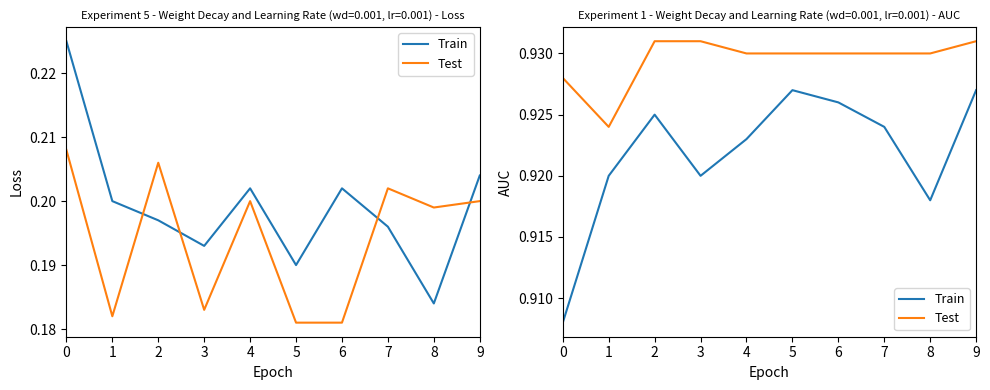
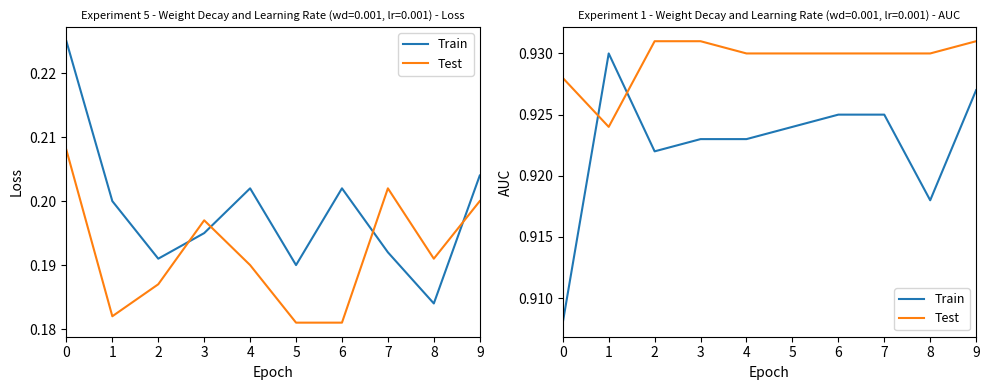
  {
    "Experiment 5 - Weight Decay and Learning Rate (wd=0.001, lr=0.001) - Loss": {
      "Train": {
        "0": 0.225,
        "1": 0.200,
-       "2": 0.197,
-       "3": 0.193,
+       "2": 0.191,
+       "3": 0.195,
        "4": 0.202,
        "5": 0.190,
        "6": 0.202,
-       "7": 0.196,
+       "7": 0.192,
        "8": 0.184,
        "9": 0.204
      },
      "Test": {
        "0": 0.208,
        "1": 0.182,
-       "2": 0.206,
-       "3": 0.183,
-       "4": 0.20,
+       "2": 0.187,
+       "3": 0.197,
+       "4": 0.19,
        "5": 0.181,
        "6": 0.181,
        "7": 0.202,
-       "8": 0.199,
+       "8": 0.191,
        "9": 0.200
      }
    },
    "Experiment 1 - Weight Decay and Learning Rate (wd=0.001, lr=0.001) - AUC": {
      "Train": {
        "0": 0.908,
-       "1": 0.92,
-       "2": 0.925,
-       "3": 0.920,
+       "1": 0.93,
+       "2": 0.922,
+       "3": 0.923,
        "4": 0.923,
-       "5": 0.927,
-       "6": 0.926,
-       "7": 0.924,
+       "5": 0.924,
+       "6": 0.925,
+       "7": 0.925,
        "8": 0.918,
        "9": 0.927
      },
      "Test": {
        "0": 0.928,
        "1": 0.924,
        "2": 0.931,
        "3": 0.931,
        "4": 0.930,
        "5": 0.930,
        "6": 0.930,
        "7": 0.930,
        "8": 0.930,
        "9": 0.931
      }
    }
  }
